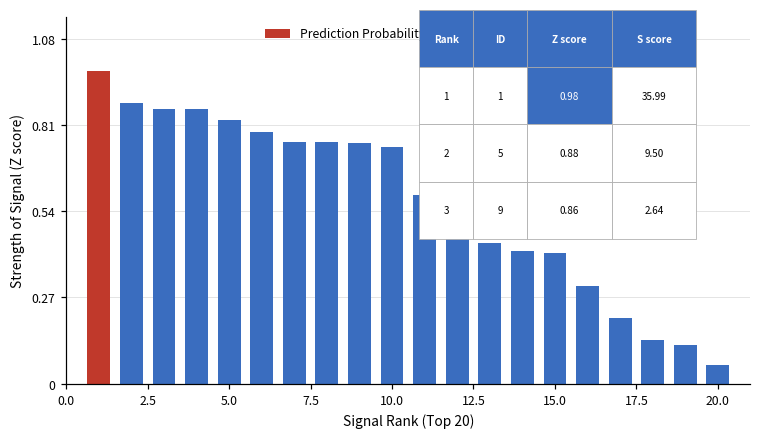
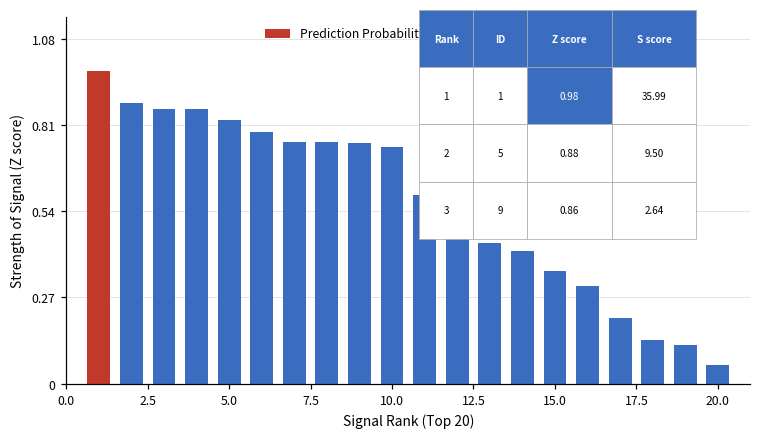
  {
    "5.0": 0.83,
    "10.0": 0.74,
-   "15.0": 0.41,
+   "15.0": 0.35,
    "20.0": 0.06
  }
